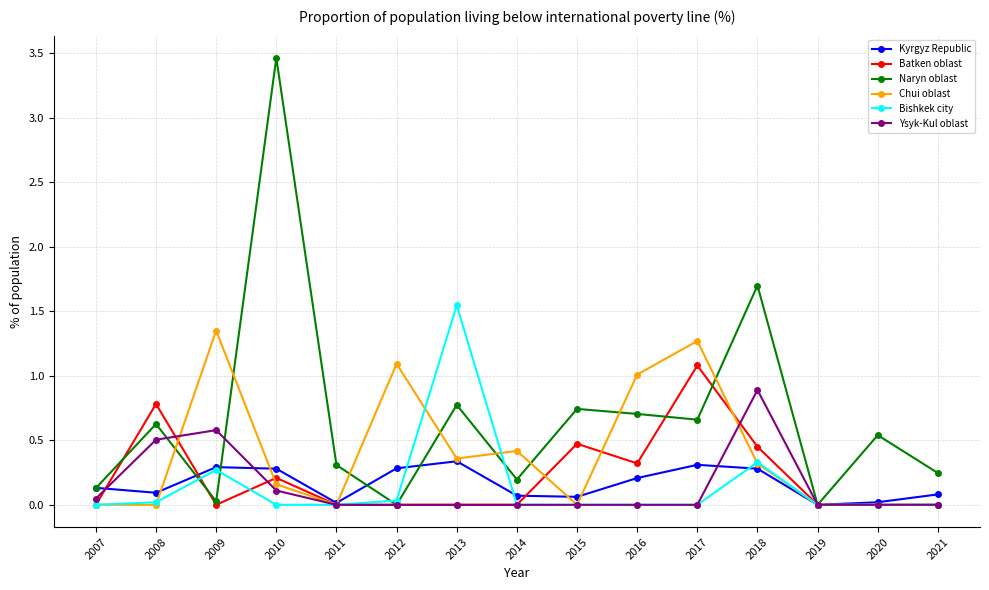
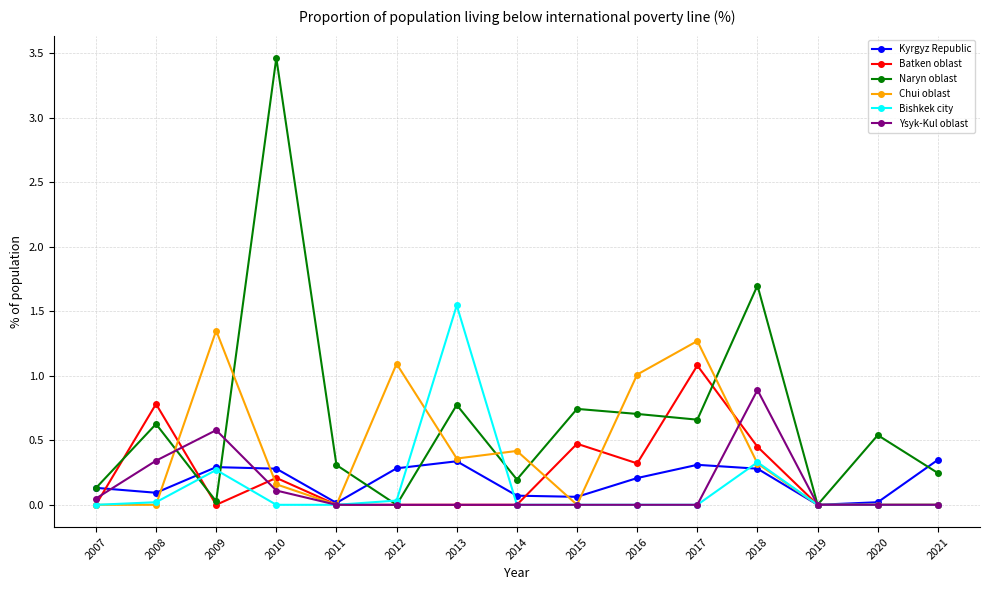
  {
    "Kyrgyz Republic": {
      "2008": 0.09,
      "2009": 0.29,
      "2010": 0.28,
      "2012": 0.28,
      "2013": 0.34,
      "2014": 0.07,
      "2015": 0.06,
      "2016": 0.21,
      "2017": 0.31,
      "2018": 0.28,
      "2020": 0.02,
-     "2021": 0.08
+     "2021": 0.35
    },
    "Batken oblast": {
      "2008": 0.78,
      "2009": 0.00,
      "2010": 0.21,
      "2015": 0.47,
      "2016": 0.32,
      "2017": 1.08,
      "2018": 0.45
    },
    "Naryn oblast": {
      "2008": 0.63,
      "2009": 0.03,
      "2010": 3.46,
      "2011": 0.31,
      "2013": 0.77,
      "2014": 0.20,
      "2015": 0.74,
      "2016": 0.70,
      "2017": 0.66,
      "2018": 1.70,
      "2020": 0.54,
      "2021": 0.25
    },
    "Chui oblast": {
      "2008": 0.00,
      "2009": 1.35,
      "2010": 0.16,
      "2012": 1.09,
      "2013": 0.36,
      "2014": 0.42,
      "2016": 1.01,
      "2017": 1.27
    },
    "Bishkek city": {
      "2008": 0.02,
      "2009": 0.27,
      "2010": 0.00,
      "2012": 0.03,
      "2013": 1.55
    },
    "Ysyk-Kul oblast": {
      "2007": 0.05,
-     "2008": 0.50,
+     "2008": 0.34,
      "2009": 0.58,
      "2010": 0.11,
      "2018": 0.89
    }
  }
